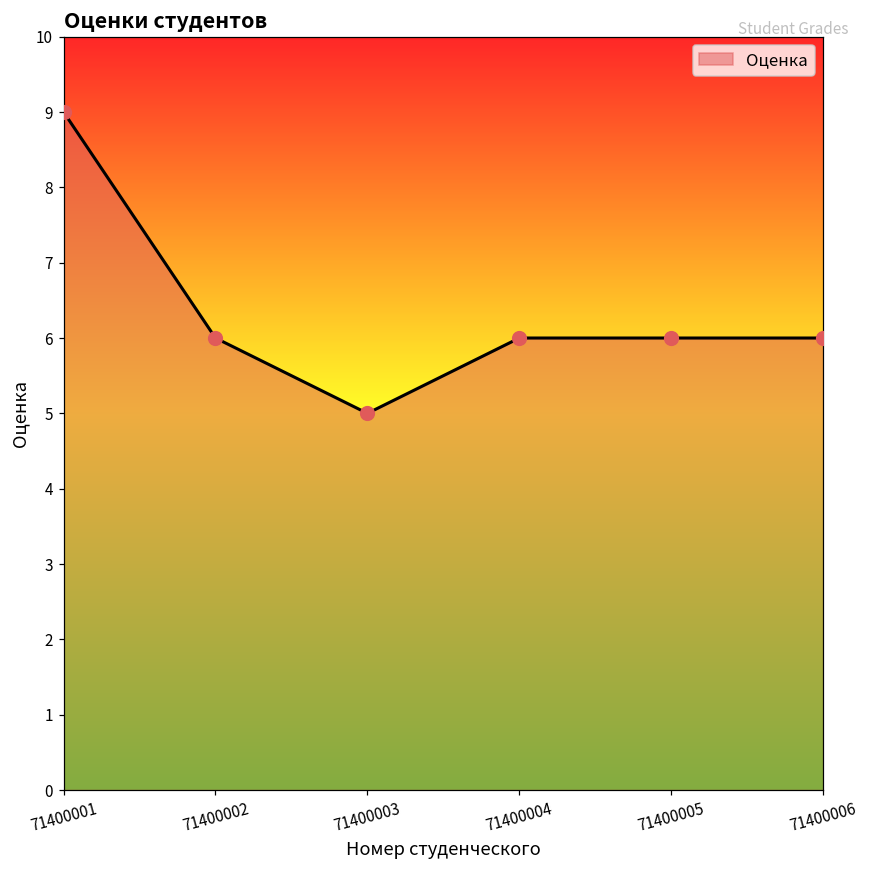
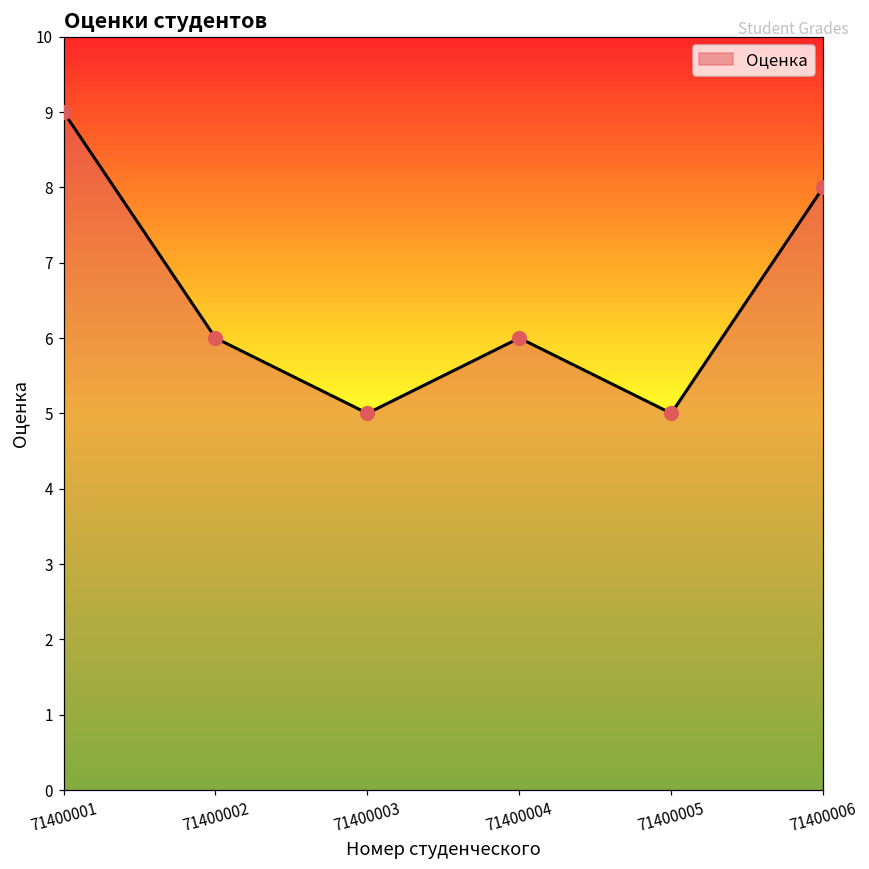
  {
    "71400001": 9,
    "71400002": 6,
    "71400003": 5,
    "71400004": 6,
-   "71400005": 6,
-   "71400006": 6
+   "71400005": 5,
+   "71400006": 8
  }
